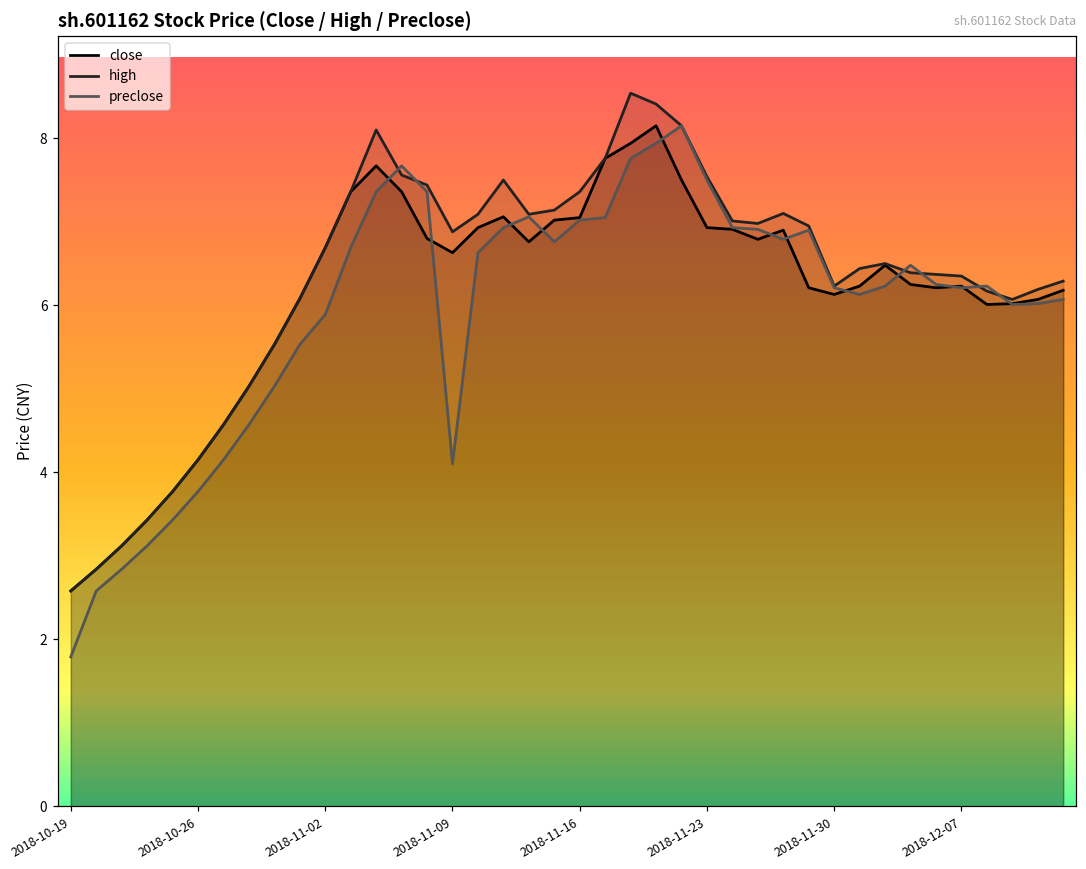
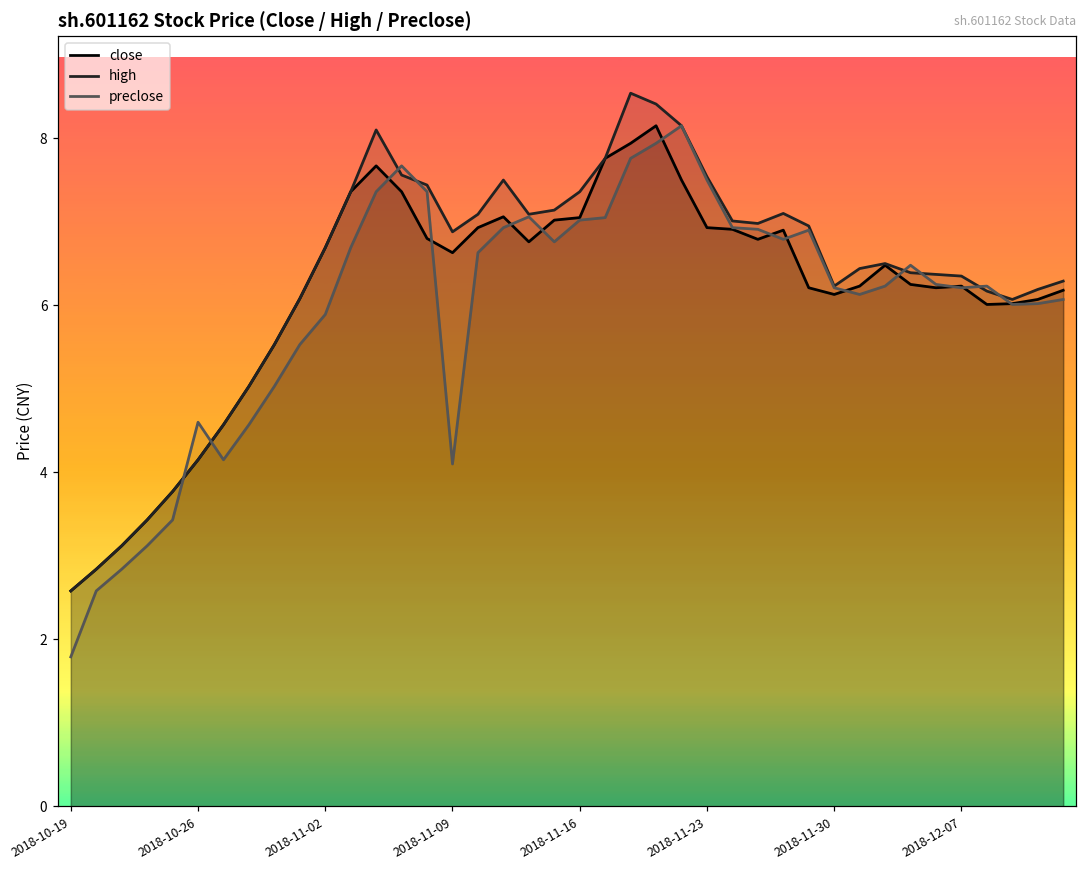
  {
    "preclose": {
      "2018-10-19": 1.8,
-     "2018-10-26": 3.8,
+     "2018-10-26": 4.6,
      "2018-11-02": 5.9,
      "2018-11-09": 4.1,
      "2018-11-23": 7.5
    }
  }
